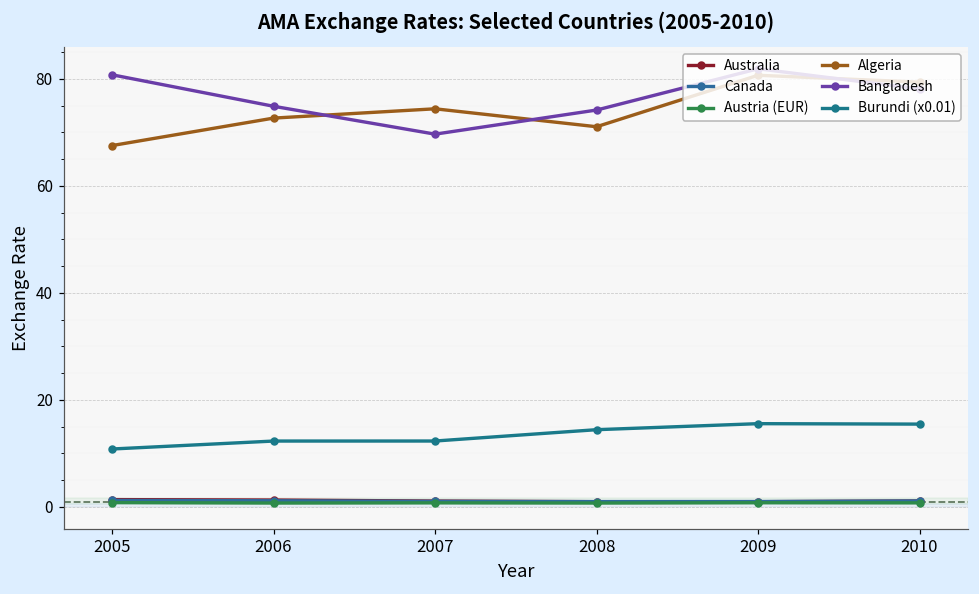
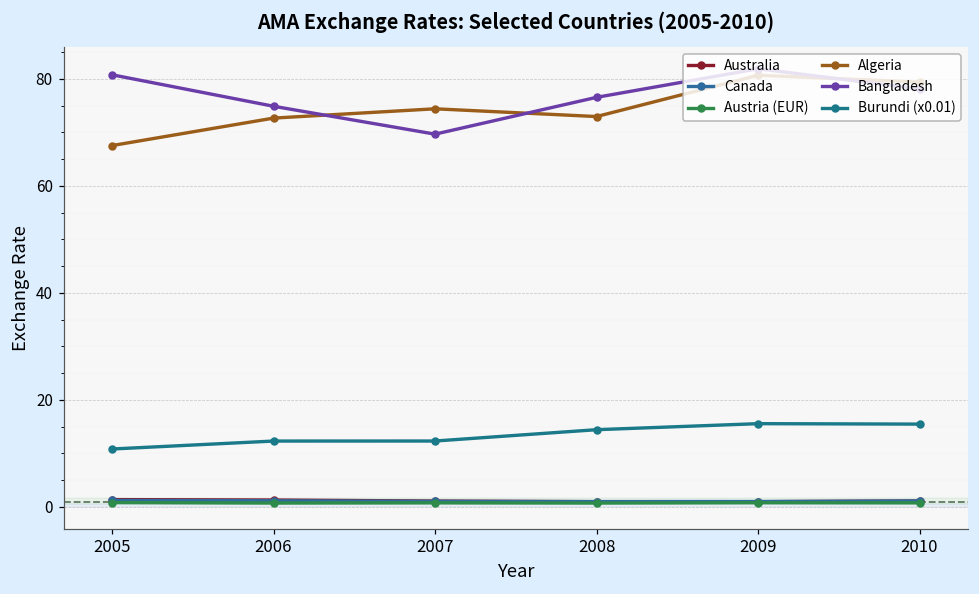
  {
    "Algeria": {
      "2005": 68,
      "2006": 73,
      "2007": 74,
-     "2008": 71
+     "2008": 73
    },
    "Bangladesh": {
      "2005": 81,
      "2006": 75,
      "2007": 70,
-     "2008": 74
+     "2008": 77
    }
  }
